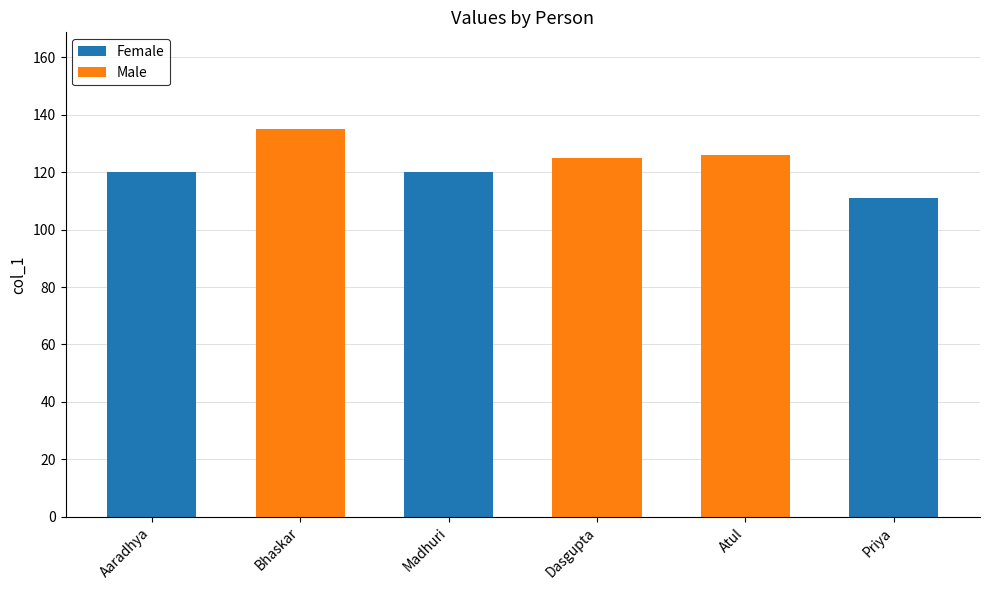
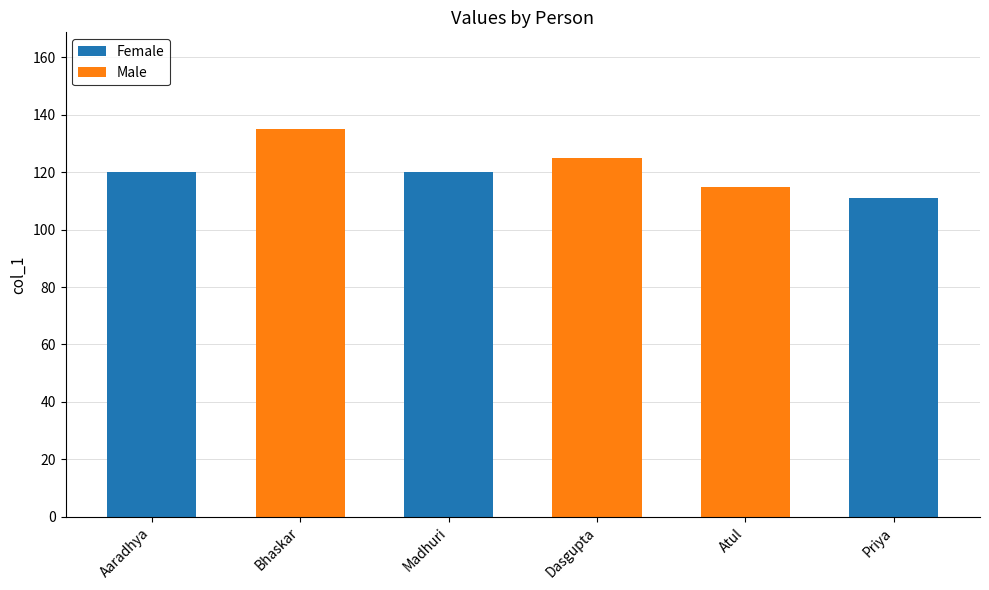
  {
    "Female": {
      "Aaradhya": 120,
      "Bhaskar": 0,
      "Madhuri": 120,
      "Dasgupta": 0,
      "Atul": 0,
      "Priya": 111
    },
    "Male": {
-     "Atul": 126
+     "Atul": 115
    }
  }
